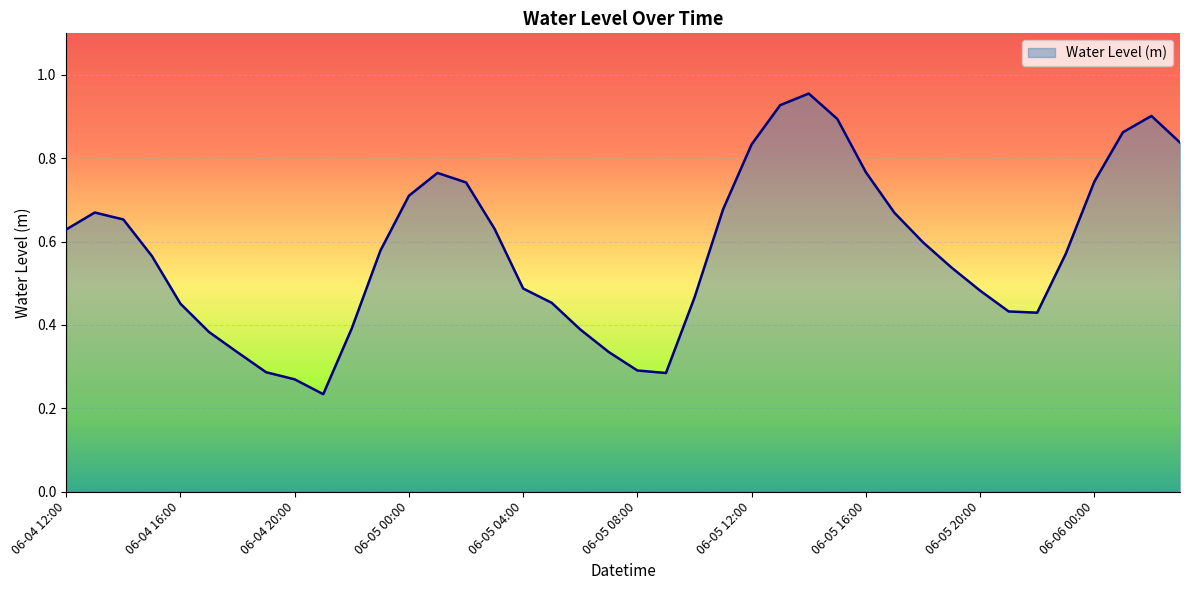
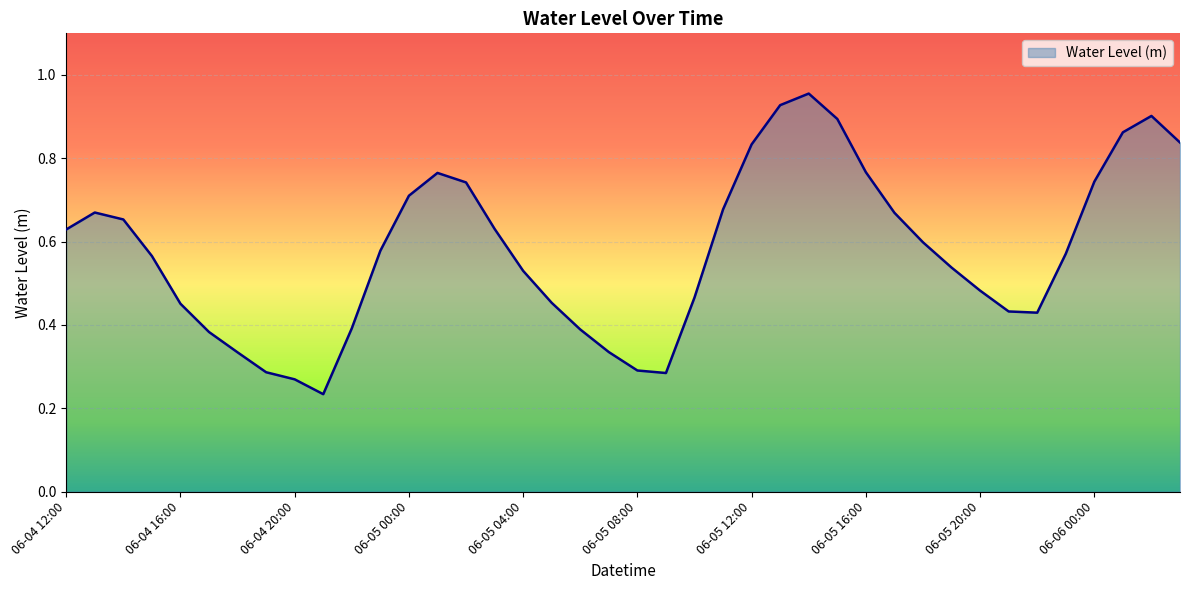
  {
    "06-04 12:00": 0.63,
    "06-04 16:00": 0.45,
    "06-04 20:00": 0.27,
    "06-05 00:00": 0.71,
-   "06-05 04:00": 0.49,
+   "06-05 04:00": 0.53,
    "06-05 08:00": 0.29,
    "06-05 12:00": 0.83,
    "06-05 16:00": 0.77,
    "06-05 20:00": 0.48,
    "06-06 00:00": 0.74
  }
